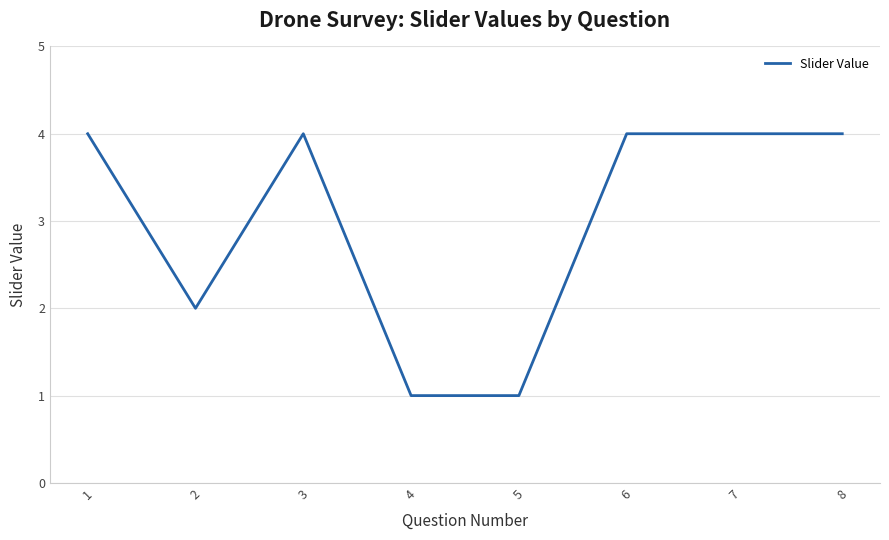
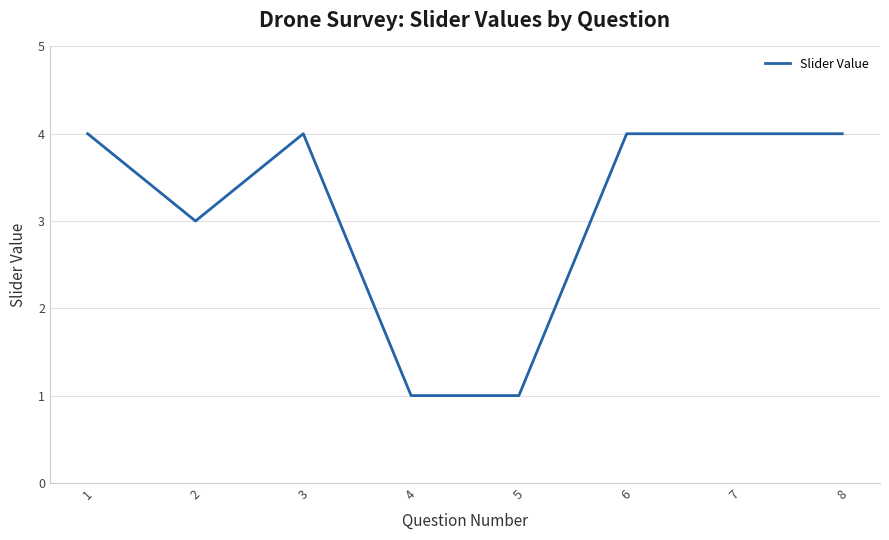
  {
    "1": 4,
-   "2": 2,
+   "2": 3,
    "3": 4,
    "4": 1,
    "5": 1,
    "6": 4,
    "7": 4,
    "8": 4
  }
